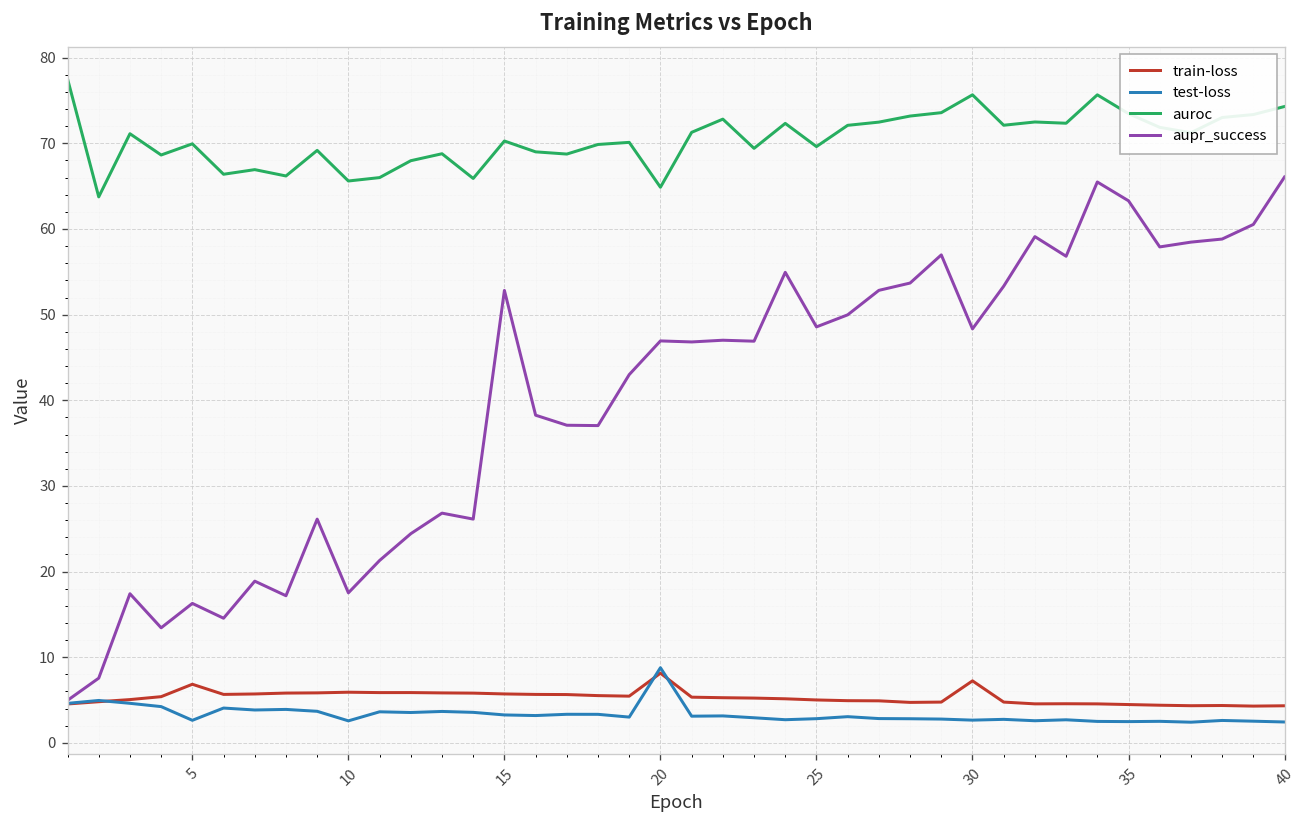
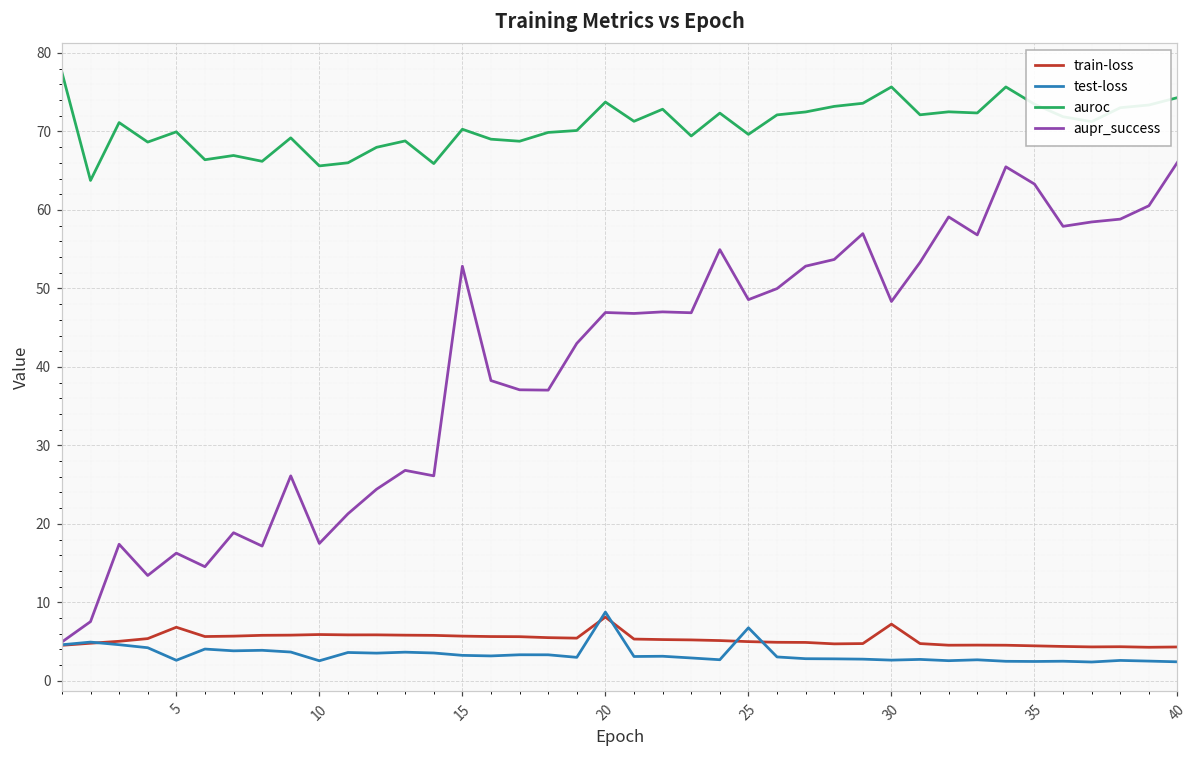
  {
    "train-loss": {
      "5": 7,
      "10": 6,
      "15": 6,
      "20": 8,
      "25": 5,
      "30": 7,
      "35": 4,
      "40": 4
    },
    "test-loss": {
      "5": 3,
      "10": 3,
      "15": 3,
      "20": 9,
-     "25": 3,
+     "25": 7,
      "30": 3,
      "35": 2,
      "40": 2
    },
    "auroc": {
      "5": 70,
      "10": 66,
      "15": 70,
-     "20": 65,
+     "20": 74,
      "25": 70,
      "30": 76,
      "40": 74
    },
    "aupr_success": {
      "5": 16,
      "10": 18,
      "15": 53,
      "20": 47,
      "25": 49,
      "30": 48,
      "35": 63,
      "40": 66
    }
  }
